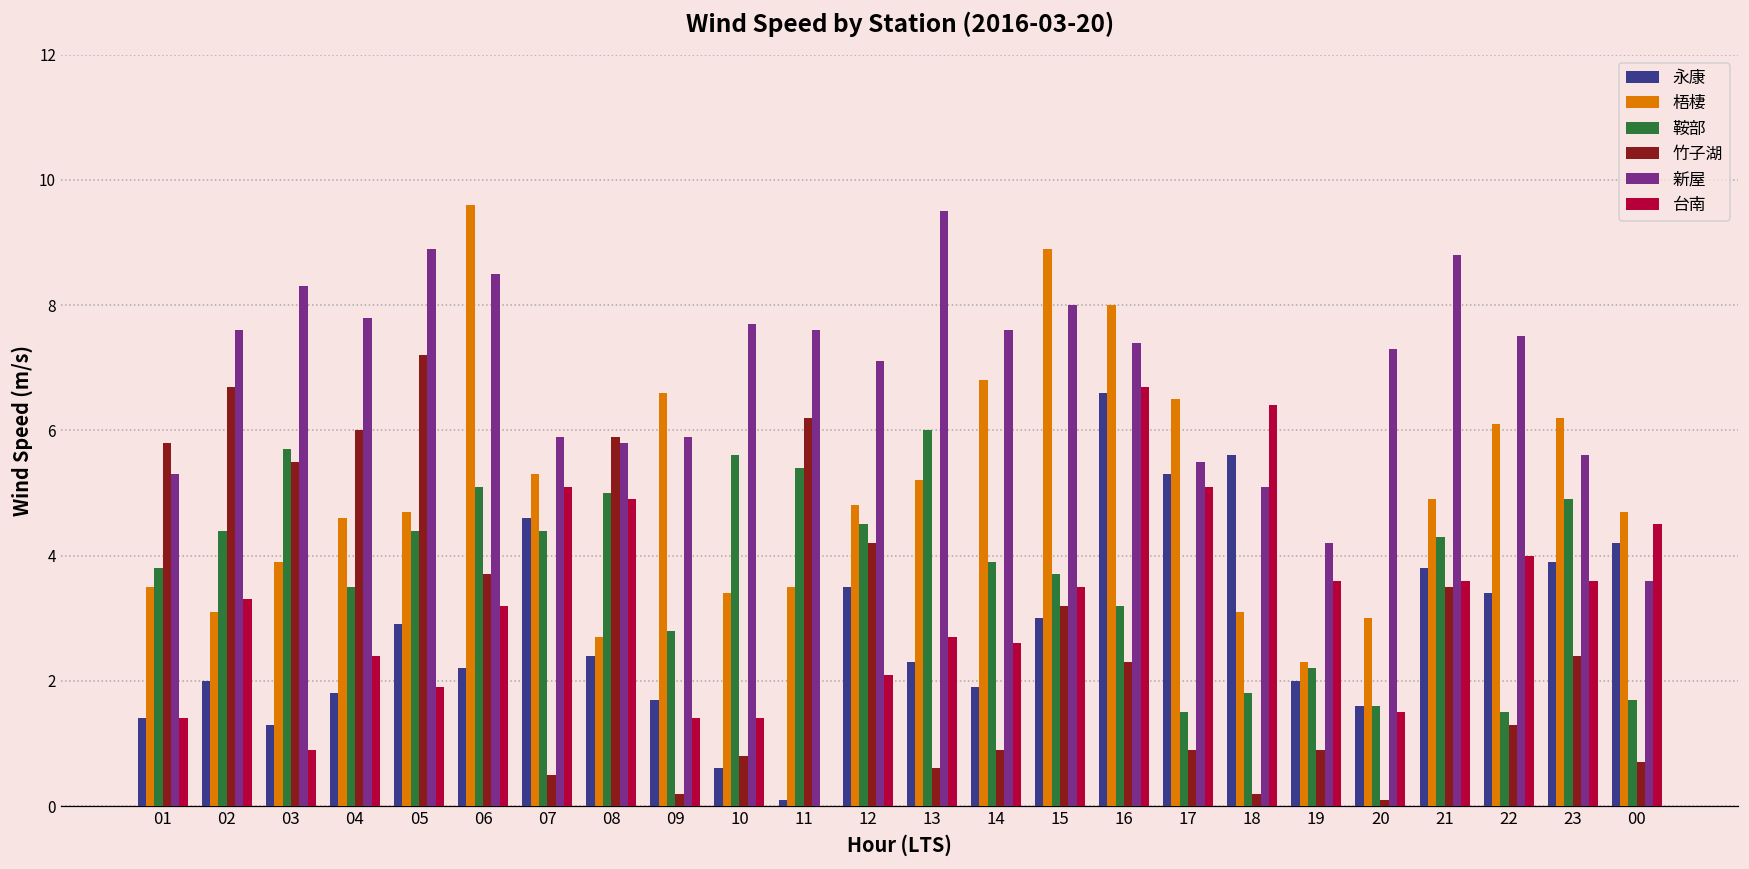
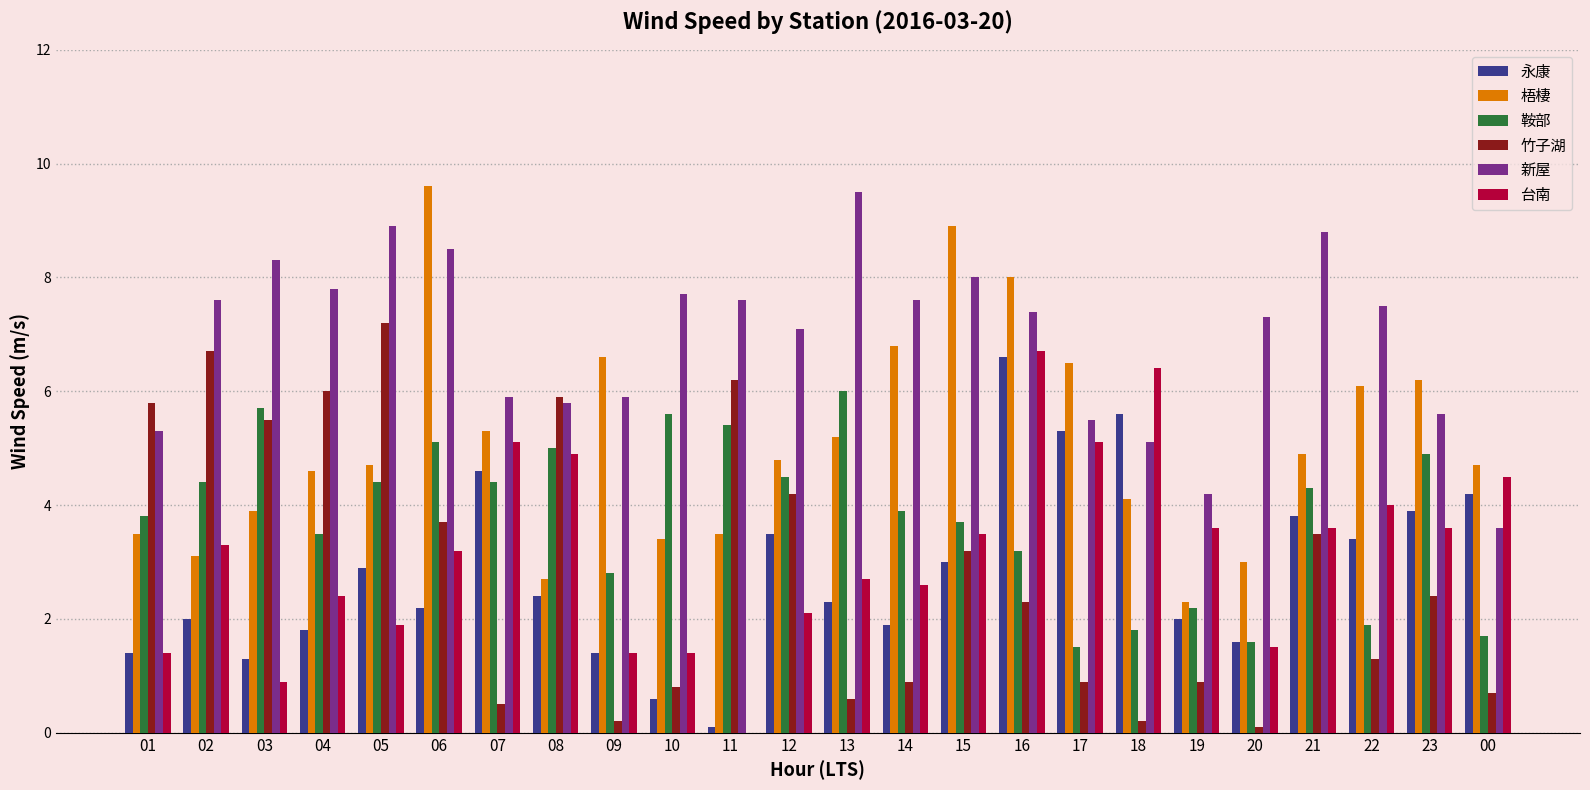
  {
    "永康": {
      "01": 1.4,
      "02": 2.0,
      "03": 1.3,
      "04": 1.8,
      "05": 2.9,
      "06": 2.2,
      "07": 4.6,
      "08": 2.4,
-     "09": 1.7,
+     "09": 1.4,
      "10": 0.6,
      "11": 0.1,
      "12": 3.5,
      "13": 2.3,
      "14": 1.9,
      "15": 3.0,
      "16": 6.6,
      "17": 5.3,
      "18": 5.6,
      "19": 2.0,
      "20": 1.6,
      "21": 3.8,
      "22": 3.4,
      "23": 3.9,
      "00": 4.2
    },
    "梧棲": {
      "01": 3.5,
      "02": 3.1,
      "03": 3.9,
      "04": 4.6,
      "05": 4.7,
      "06": 9.6,
      "07": 5.3,
      "08": 2.7,
      "09": 6.6,
      "10": 3.4,
      "11": 3.5,
      "12": 4.8,
      "13": 5.2,
      "14": 6.8,
      "15": 8.9,
      "16": 8.0,
      "17": 6.5,
-     "18": 3.1,
+     "18": 4.1,
      "19": 2.3,
      "20": 3.0,
      "21": 4.9,
      "22": 6.1,
      "23": 6.2,
      "00": 4.7
    },
    "鞍部": {
      "01": 3.8,
      "02": 4.4,
      "03": 5.7,
      "04": 3.5,
      "05": 4.4,
      "06": 5.1,
      "07": 4.4,
      "08": 5.0,
      "09": 2.8,
      "10": 5.6,
      "11": 5.4,
      "12": 4.5,
      "13": 6.0,
      "14": 3.9,
      "15": 3.7,
      "16": 3.2,
      "17": 1.5,
      "18": 1.8,
      "19": 2.2,
      "20": 1.6,
      "21": 4.3,
-     "22": 1.5,
+     "22": 1.9,
      "23": 4.9,
      "00": 1.7
    },
    "新屋": {
      "01": 5.3,
      "02": 7.6,
      "03": 8.3,
      "04": 7.8,
      "05": 8.9,
      "06": 8.5,
      "07": 5.9,
      "08": 5.8,
      "09": 5.9,
      "10": 7.7,
      "11": 7.6,
      "12": 7.1,
      "13": 9.5,
      "14": 7.6,
      "15": 8.0,
      "16": 7.4,
      "17": 5.5,
      "18": 5.1,
      "19": 4.2,
      "20": 7.3,
      "21": 8.8,
      "22": 7.5,
      "23": 5.6,
      "00": 3.6
    }
  }
